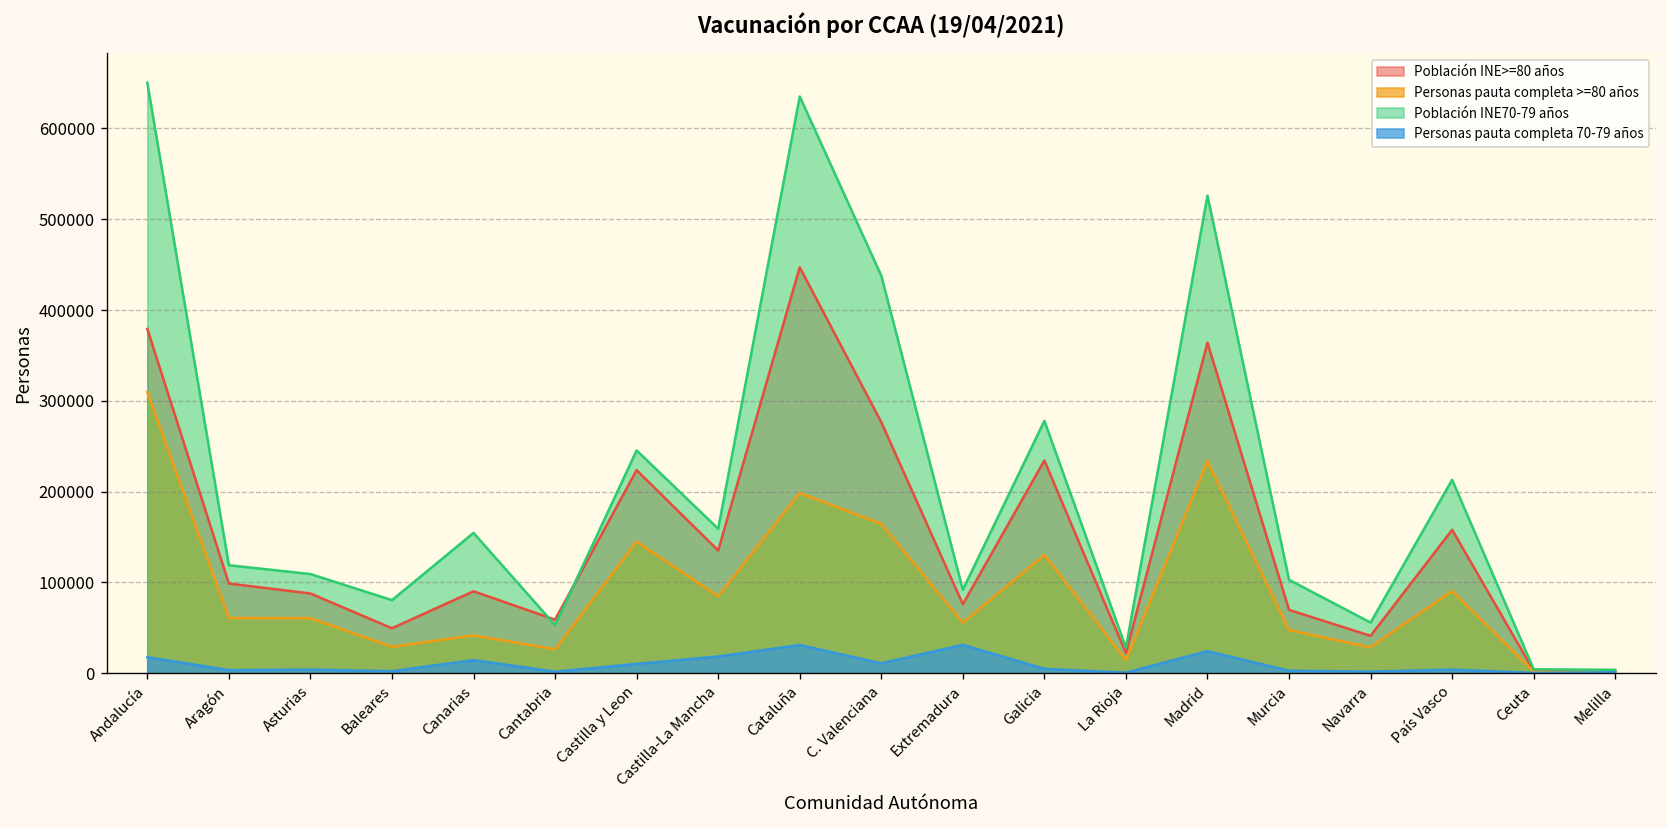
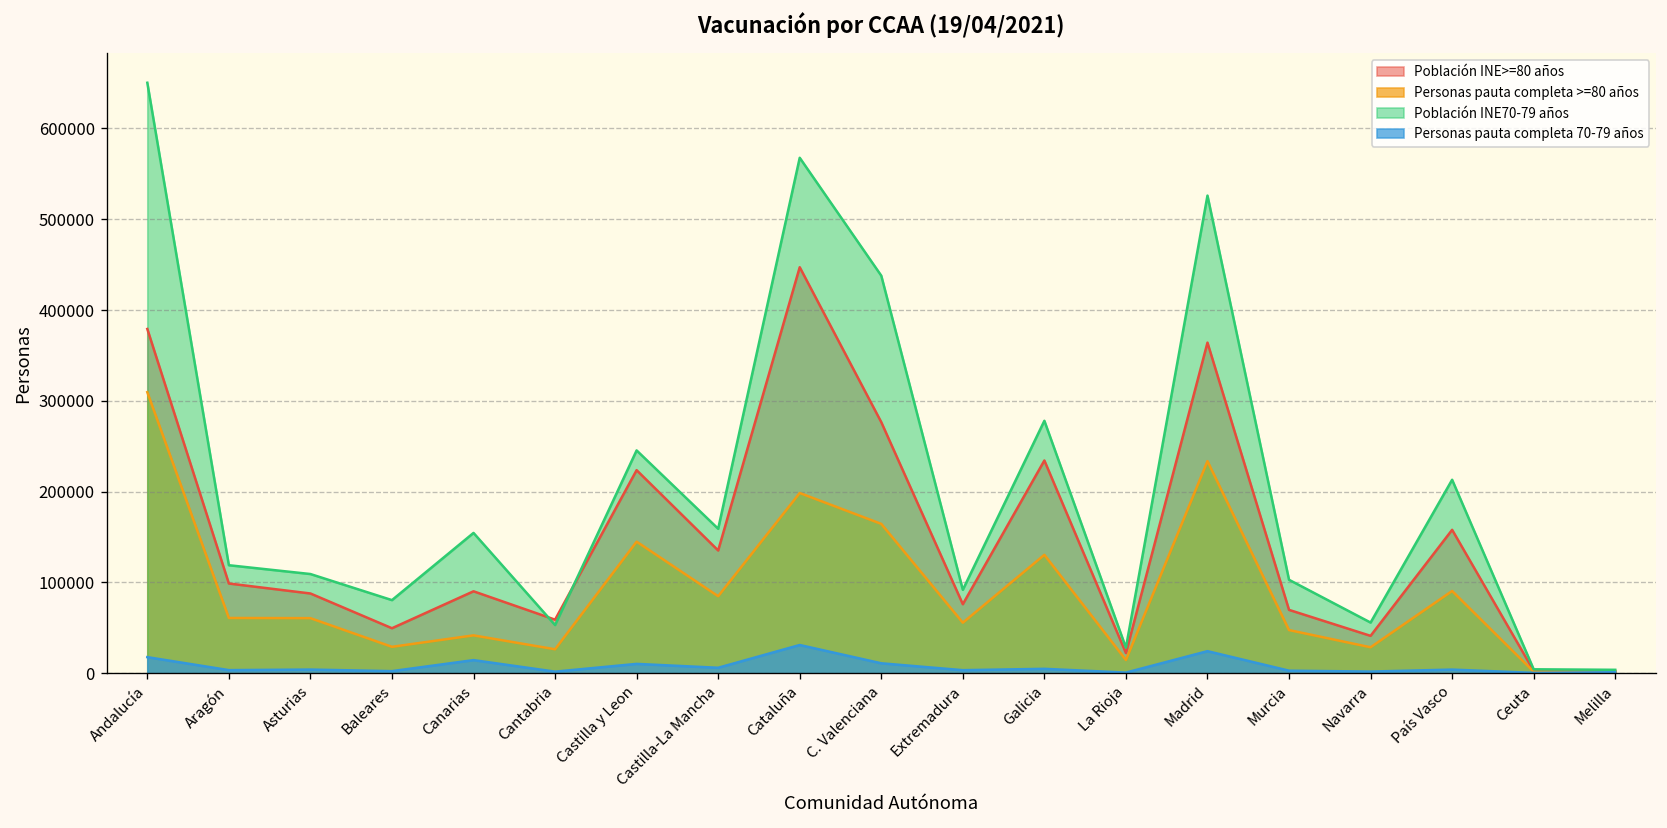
  {
    "Población INE>=80 años": {
      "Andalucía": 380000,
      "Aragón": 100000,
      "Asturias": 90000,
      "Baleares": 50000,
      "Canarias": 90000,
      "Cantabria": 60000,
      "Castilla y Leon": 220000,
      "Castilla-La Mancha": 140000,
      "Cataluña": 450000,
      "C. Valenciana": 280000,
      "Extremadura": 80000,
      "Galicia": 230000,
      "La Rioja": 20000,
      "Madrid": 360000,
      "Murcia": 70000,
      "Navarra": 40000,
      "País Vasco": 160000
    },
    "Personas pauta completa >=80 años": {
      "Andalucía": 310000,
      "Aragón": 60000,
      "Asturias": 60000,
      "Baleares": 30000,
      "Canarias": 40000,
      "Cantabria": 30000,
      "Castilla y Leon": 140000,
      "Castilla-La Mancha": 80000,
      "Cataluña": 200000,
      "C. Valenciana": 160000,
      "Extremadura": 60000,
      "Galicia": 130000,
      "La Rioja": 10000,
      "Madrid": 230000,
      "Murcia": 50000,
      "Navarra": 30000,
      "País Vasco": 90000
    },
    "Población INE70-79 años": {
      "Andalucía": 650000,
      "Aragón": 120000,
      "Asturias": 110000,
      "Baleares": 80000,
      "Canarias": 150000,
      "Cantabria": 50000,
      "Castilla y Leon": 250000,
      "Castilla-La Mancha": 160000,
-     "Cataluña": 640000,
+     "Cataluña": 570000,
      "C. Valenciana": 440000,
      "Extremadura": 90000,
      "Galicia": 280000,
      "La Rioja": 30000,
      "Madrid": 530000,
      "Murcia": 100000,
      "Navarra": 60000,
      "País Vasco": 210000
    },
    "Personas pauta completa 70-79 años": {
      "Andalucía": 20000,
      "Aragón": 0,
      "Asturias": 0,
      "Baleares": 0,
      "Canarias": 10000,
      "Cantabria": 0,
      "Castilla y Leon": 10000,
-     "Castilla-La Mancha": 20000,
+     "Castilla-La Mancha": 10000,
      "Cataluña": 30000,
      "C. Valenciana": 10000,
-     "Extremadura": 30000,
+     "Extremadura": 0,
      "Galicia": 0,
      "La Rioja": 0,
      "Madrid": 20000,
      "Murcia": 0,
      "Navarra": 0,
      "País Vasco": 0
    }
  }
